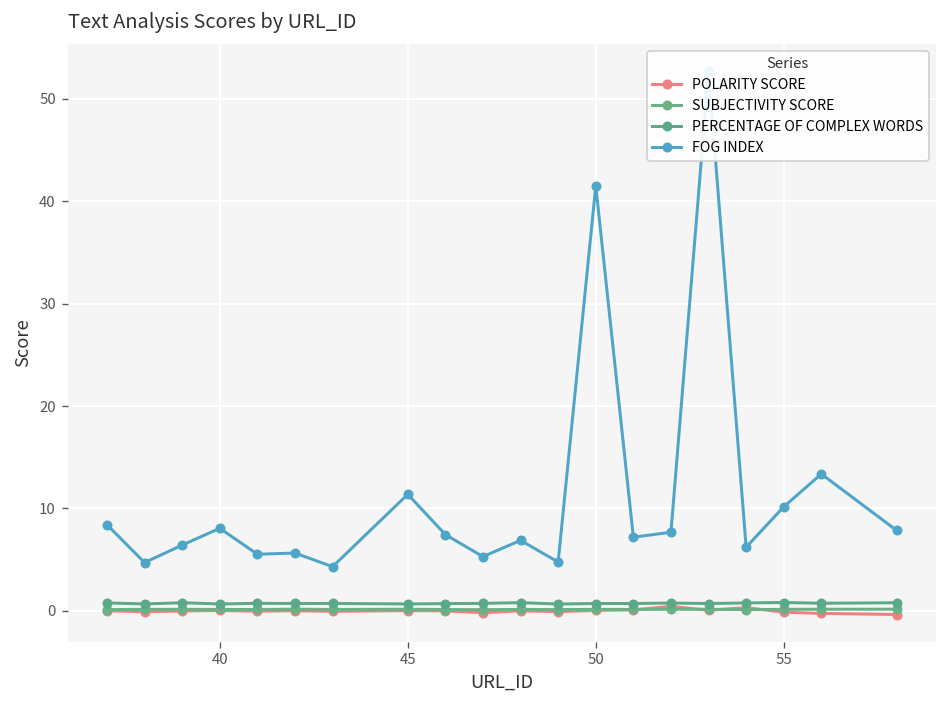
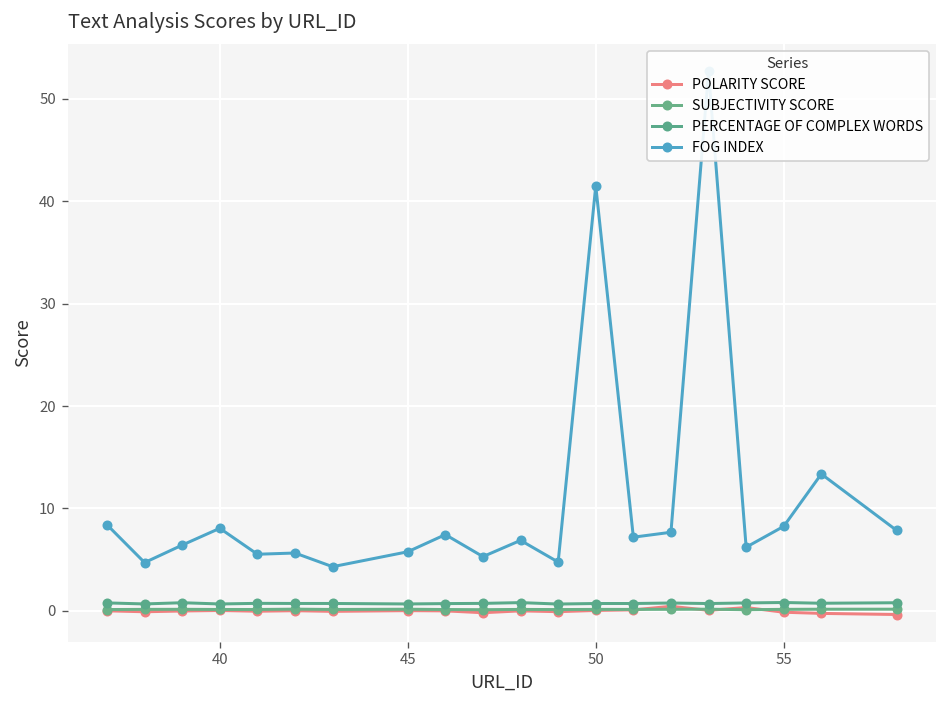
  {
    "FOG INDEX": {
      "40": 8,
-     "45": 11,
+     "45": 6,
      "50": 42,
-     "55": 10
+     "55": 8
    }
  }
